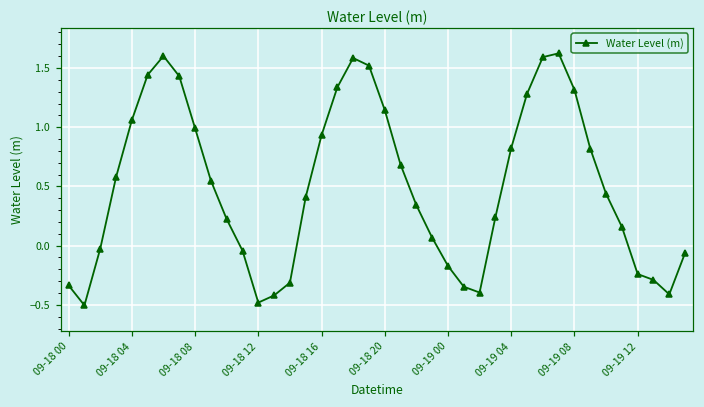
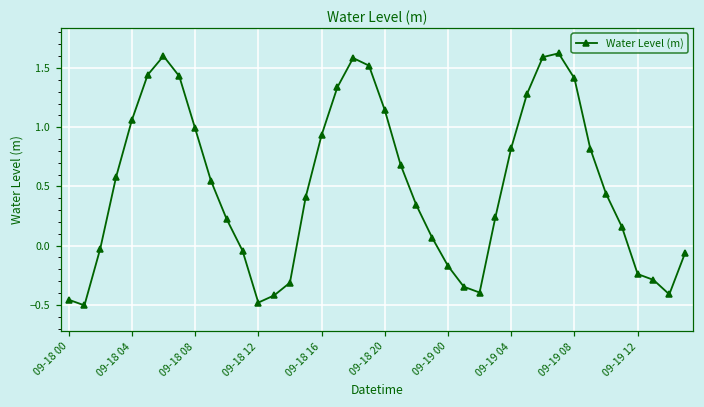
  {
-   "09-18 00": -0.34,
+   "09-18 00": -0.46,
    "09-18 04": 1.06,
    "09-18 08": 0.99,
    "09-18 12": -0.48,
    "09-18 16": 0.93,
    "09-18 20": 1.14,
    "09-19 00": -0.17,
    "09-19 04": 0.82,
-   "09-19 08": 1.32,
+   "09-19 08": 1.41,
    "09-19 12": -0.24
  }
